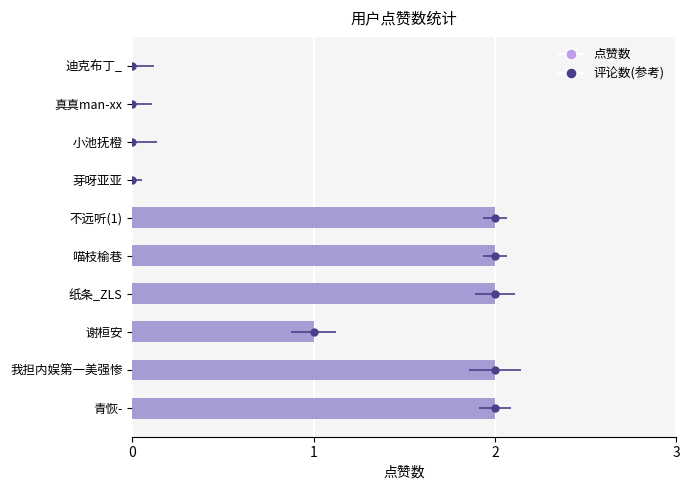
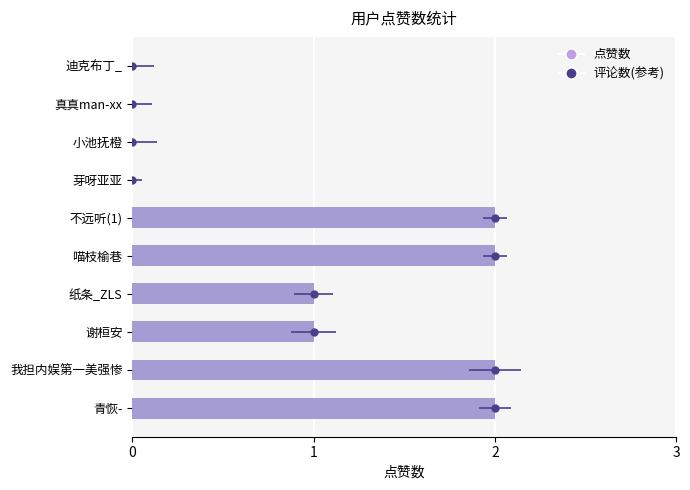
  {
    "迪克布丁_": 0,
    "真真man-xx": 0,
    "小池抚橙": 0,
    "芽呀亚亚": 0,
    "不远听(1)": 2,
    "喵枝榆巷": 2,
-   "纸条_ZLS": 2,
+   "纸条_ZLS": 1,
    "谢桓安": 1,
    "我担内娱第一美强惨": 2,
    "青恢-": 2
  }
